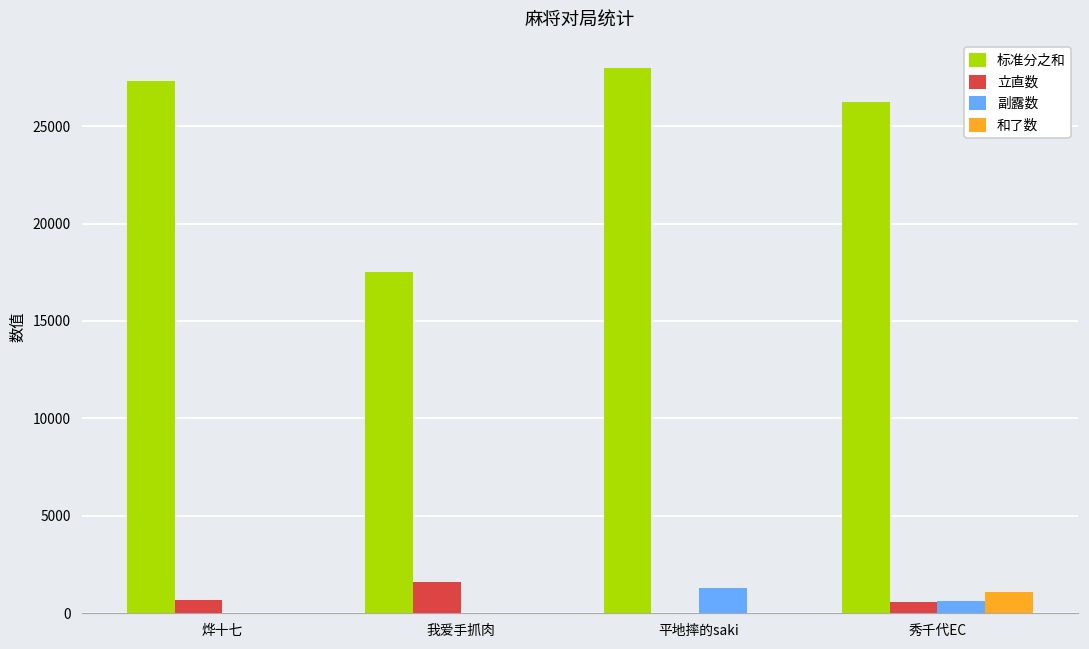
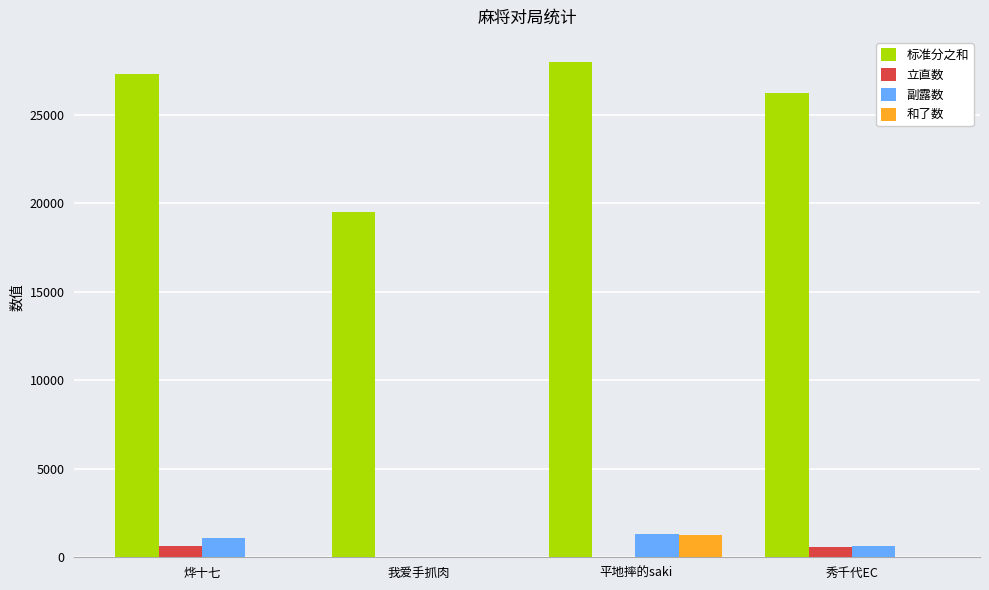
  {
    "标准分之和": {
      "烨十七": 27300,
-     "我爱手抓肉": 17500,
+     "我爱手抓肉": 19500,
      "平地摔的saki": 28000,
      "秀千代EC": 26300
    },
    "立直数": {
      "烨十七": 700,
-     "我爱手抓肉": 1600,
+     "我爱手抓肉": 0,
      "秀千代EC": 600
    },
    "副露数": {
-     "烨十七": 0,
+     "烨十七": 1100,
      "平地摔的saki": 1300,
      "秀千代EC": 600
    },
    "和了数": {
-     "平地摔的saki": 0,
-     "秀千代EC": 1100
+     "平地摔的saki": 1200,
+     "秀千代EC": 0
    }
  }
